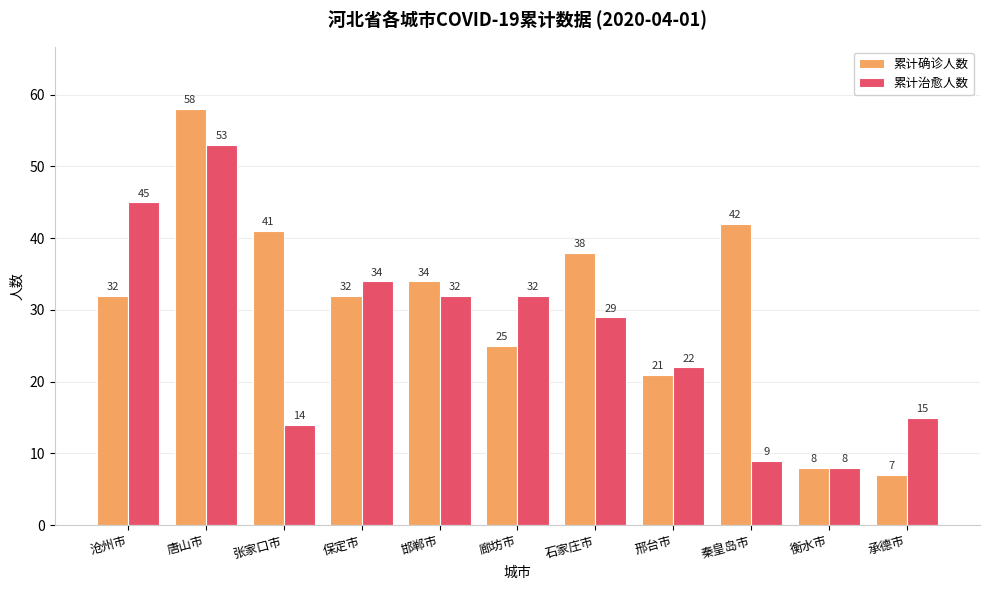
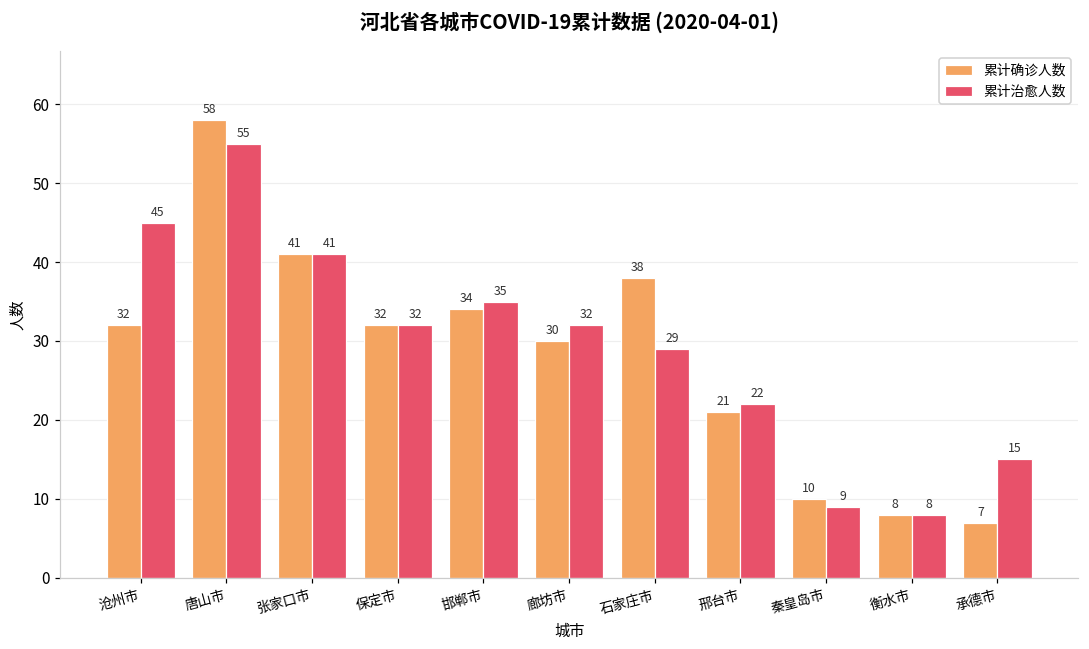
  {
    "累计确诊人数": {
      "沧州市": 32,
      "唐山市": 58,
      "张家口市": 41,
      "保定市": 32,
      "邯郸市": 34,
-     "廊坊市": 25,
+     "廊坊市": 30,
      "石家庄市": 38,
      "邢台市": 21,
-     "秦皇岛市": 42,
+     "秦皇岛市": 10,
      "衡水市": 8,
      "承德市": 7
    },
    "累计治愈人数": {
      "沧州市": 45,
-     "唐山市": 53,
-     "张家口市": 14,
-     "保定市": 34,
-     "邯郸市": 32,
+     "唐山市": 55,
+     "张家口市": 41,
+     "保定市": 32,
+     "邯郸市": 35,
      "廊坊市": 32,
      "石家庄市": 29,
      "邢台市": 22,
      "秦皇岛市": 9,
      "衡水市": 8,
      "承德市": 15
    }
  }
